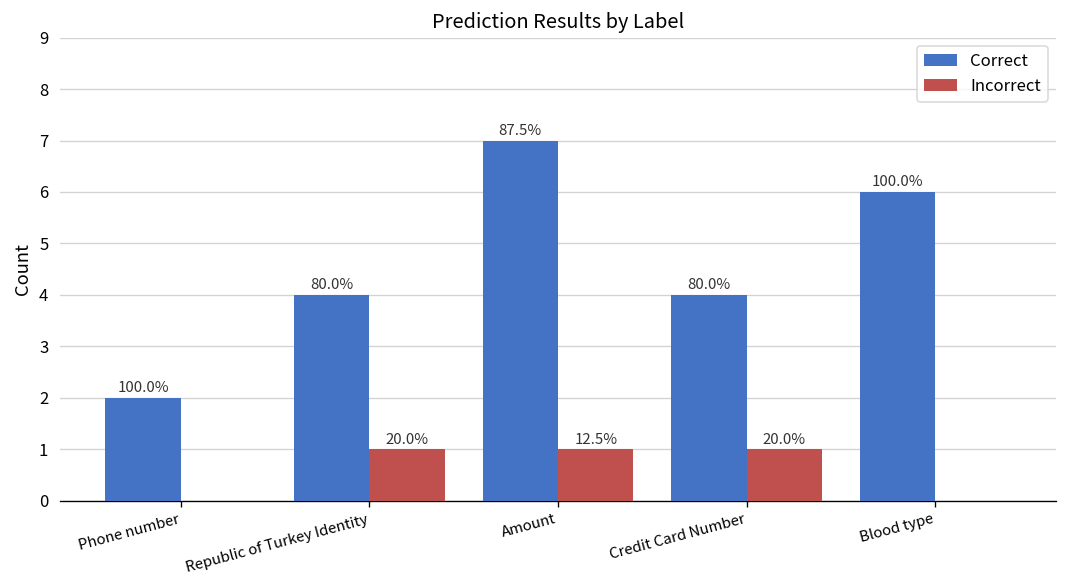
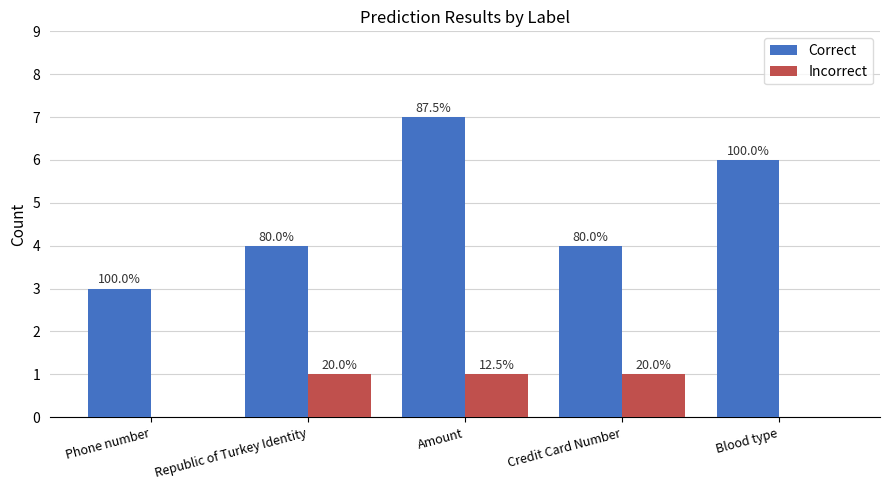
  {
    "Correct": {
-     "Phone number": 2
+     "Phone number": 3
    },
    "Incorrect": {
      "Phone number": 0,
      "Blood type": 0
    }
  }
